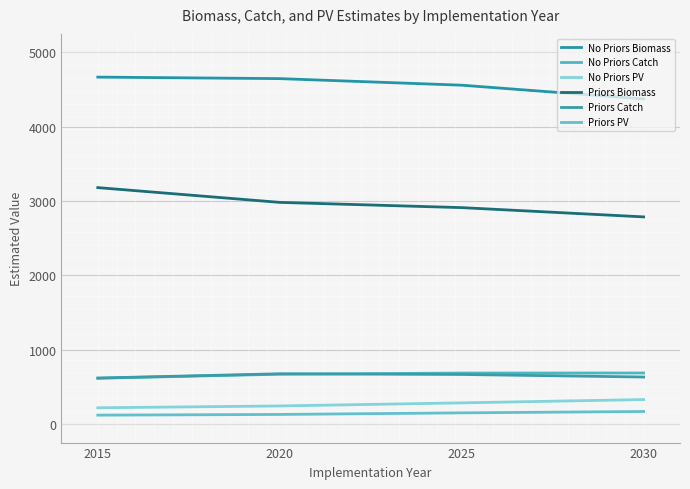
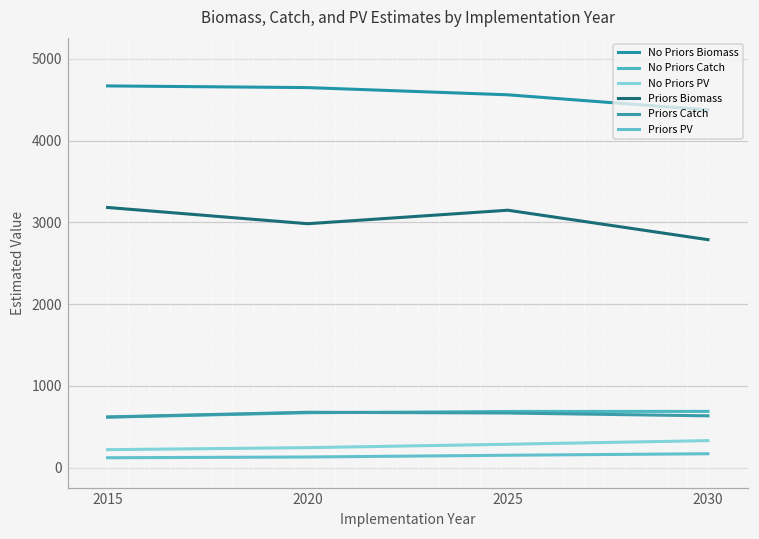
  {
    "Priors Biomass": {
      "2015": 3200,
      "2020": 3000,
-     "2025": 2900,
+     "2025": 3100,
      "2030": 2800
    }
  }
